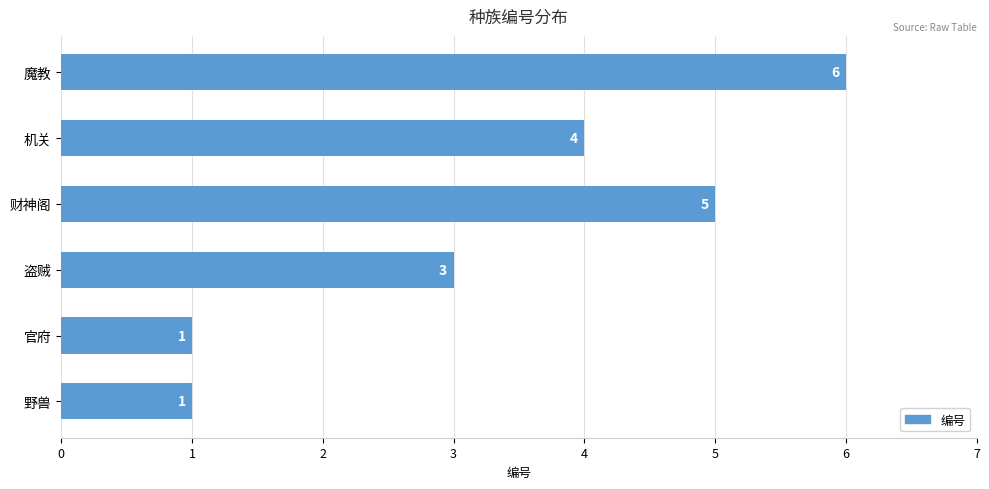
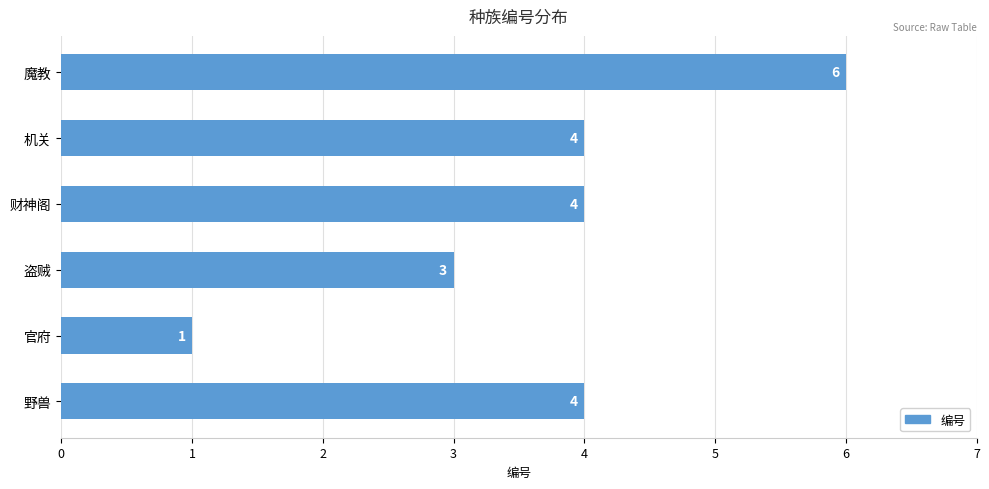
  {
    "魔教": 6,
    "机关": 4,
-   "财神阁": 5,
+   "财神阁": 4,
    "盗贼": 3,
    "官府": 1,
-   "野兽": 1
+   "野兽": 4
  }
